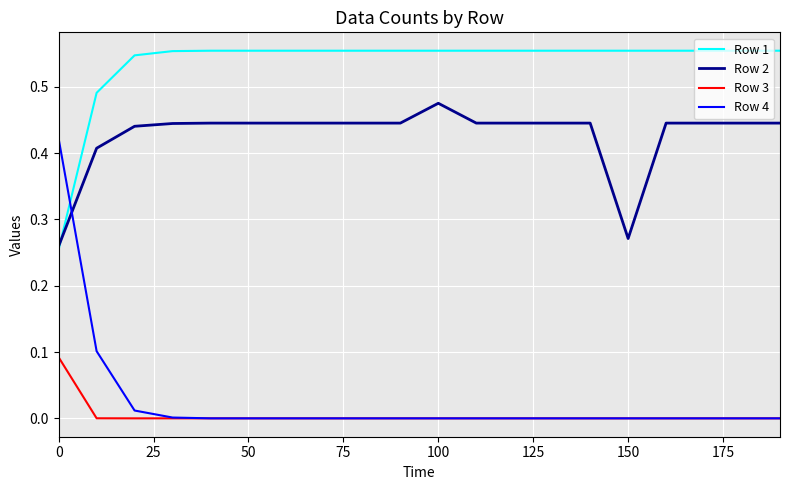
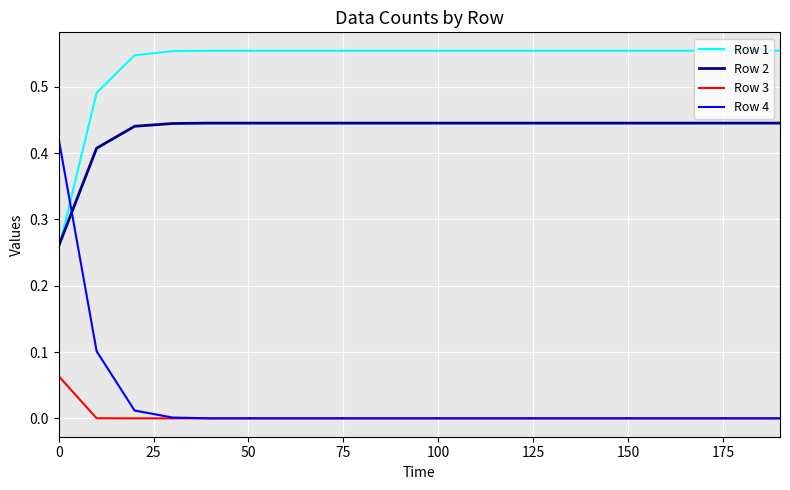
  {
    "Row 1": {
      "0": 0.25,
      "50": 0.55,
      "100": 0.55,
      "150": 0.55
    },
    "Row 2": {
      "0": 0.26,
      "50": 0.45,
-     "100": 0.48,
-     "150": 0.27
+     "100": 0.45,
+     "150": 0.45
    },
    "Row 3": {
-     "0": 0.09
+     "0": 0.06
    },
    "Row 4": {
      "0": 0.42
    }
  }
